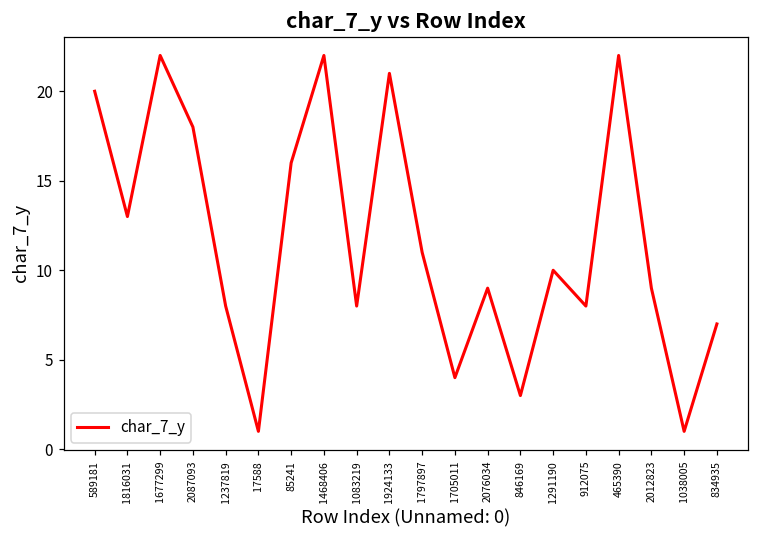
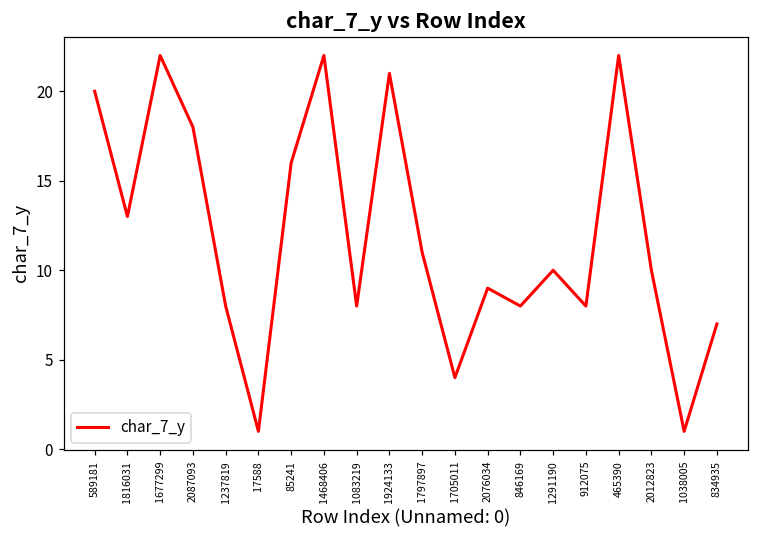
  {
    "589181": 20,
    "1816031": 13,
    "1677299": 22,
    "2087093": 18,
    "1237819": 8,
    "17588": 1,
    "85241": 16,
    "1468406": 22,
    "1083219": 8,
    "1924133": 21,
    "1797897": 11,
    "1705011": 4,
    "2076034": 9,
-   "846169": 3,
+   "846169": 8,
    "1291190": 10,
    "912075": 8,
    "465390": 22,
-   "2012823": 9,
+   "2012823": 10,
    "1038005": 1,
    "834935": 7
  }
